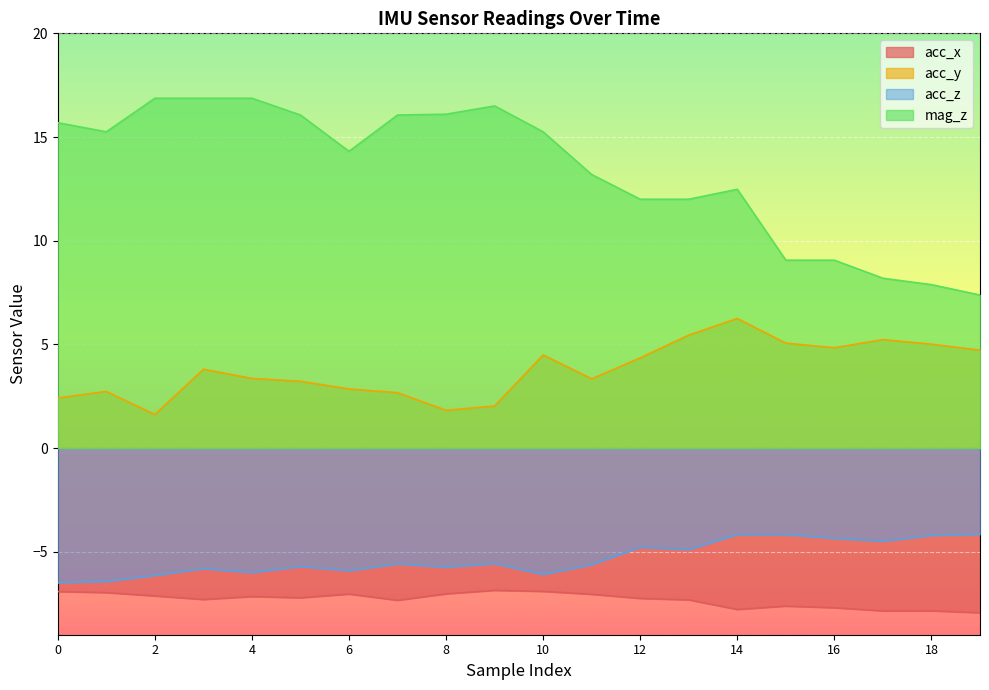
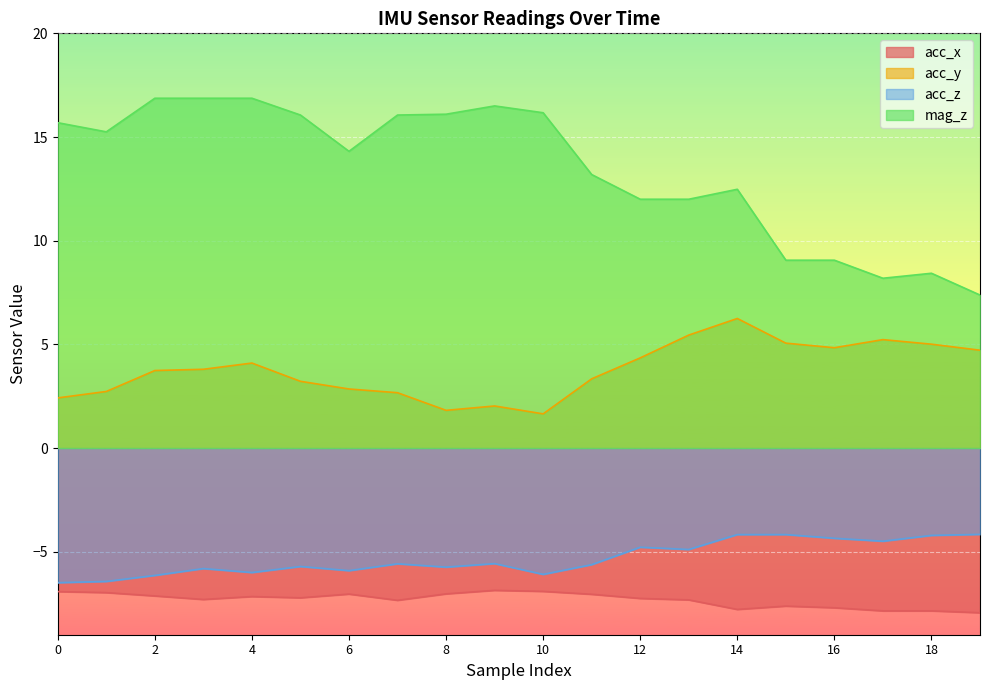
  {
    "acc_y": {
      "0": 2.4,
-     "2": 1.6,
-     "4": 3.4,
+     "2": 3.7,
+     "4": 4.1,
      "6": 2.9,
      "8": 1.8,
-     "10": 4.5,
+     "10": 1.7,
      "12": 4.4,
      "14": 6.3,
      "16": 4.8,
      "18": 5.0
    },
    "mag_z": {
      "0": 15.7,
      "2": 16.9,
      "4": 16.9,
      "6": 14.3,
      "8": 16.1,
-     "10": 15.3,
+     "10": 16.2,
      "12": 12.0,
      "14": 12.5,
      "16": 9.1,
-     "18": 7.9
+     "18": 8.4
    }
  }
